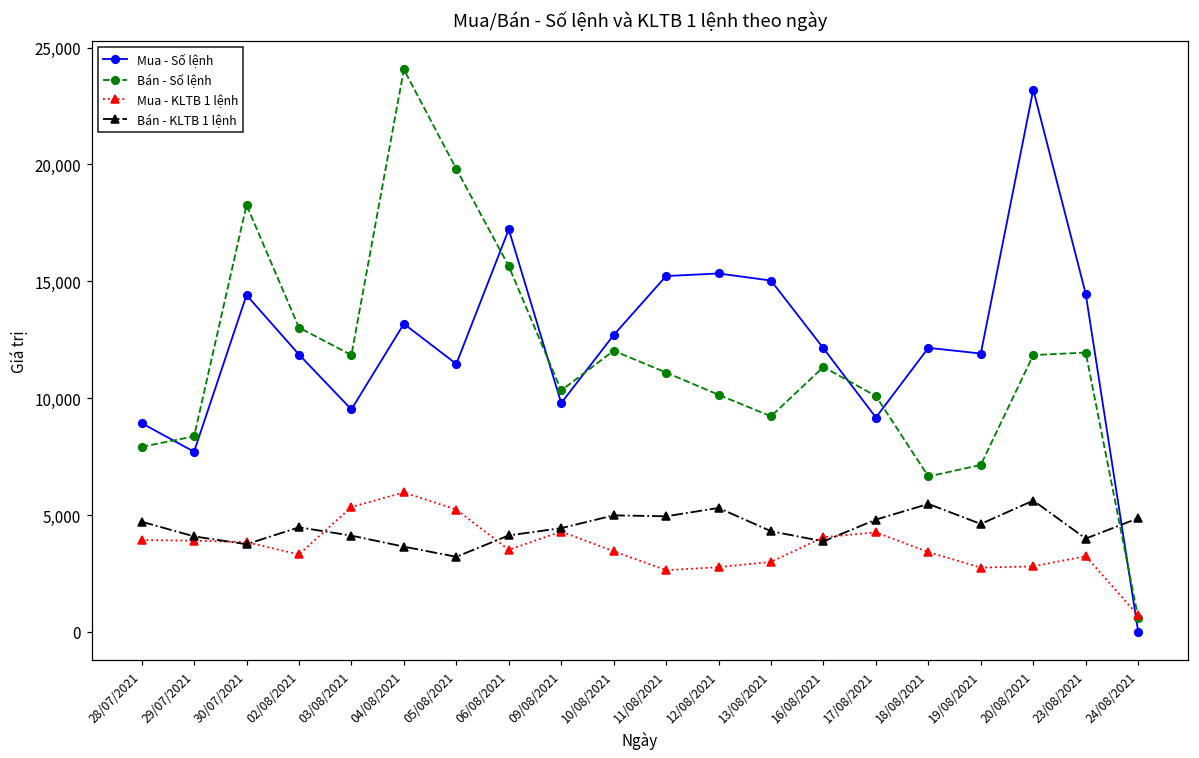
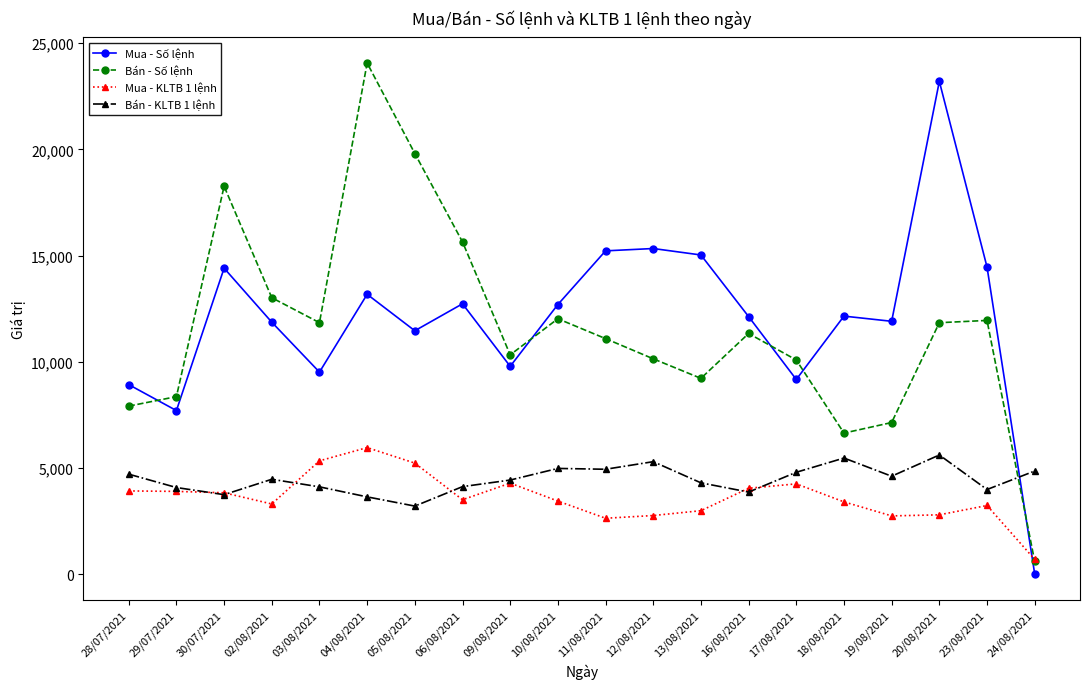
  {
    "Mua - Số lệnh": {
      "28/07/2021": "8,900",
      "29/07/2021": "7,700",
      "30/07/2021": "14,400",
      "02/08/2021": "11,900",
      "03/08/2021": "9,500",
      "04/08/2021": "13,200",
      "05/08/2021": "11,500",
-     "06/08/2021": "17,200",
+     "06/08/2021": "12,700",
      "09/08/2021": "9,800",
      "10/08/2021": "12,700",
      "11/08/2021": "15,200",
      "12/08/2021": "15,300",
      "13/08/2021": "15,000",
      "16/08/2021": "12,100",
      "17/08/2021": "9,200",
      "18/08/2021": "12,200",
      "19/08/2021": "11,900",
      "20/08/2021": "23,200",
      "23/08/2021": "14,500",
      "24/08/2021": "0"
    },
    "Bán - Số lệnh": {
      "28/07/2021": "7,900",
      "29/07/2021": "8,400",
      "30/07/2021": "18,300",
      "02/08/2021": "13,000",
      "03/08/2021": "11,800",
      "04/08/2021": "24,100",
      "05/08/2021": "19,800",
      "06/08/2021": "15,600",
      "09/08/2021": "10,300",
      "10/08/2021": "12,000",
      "11/08/2021": "11,100",
      "12/08/2021": "10,100",
      "13/08/2021": "9,200",
      "16/08/2021": "11,300",
      "17/08/2021": "10,100",
      "18/08/2021": "6,600",
      "19/08/2021": "7,100",
      "20/08/2021": "11,800",
      "23/08/2021": "12,000"
    },
    "Mua - KLTB 1 lệnh": {
      "28/07/2021": "3,900",
      "29/07/2021": "3,900",
      "02/08/2021": "3,300",
      "03/08/2021": "5,300",
      "04/08/2021": "6,000",
      "05/08/2021": "5,200",
      "06/08/2021": "3,500",
      "09/08/2021": "4,300",
      "10/08/2021": "3,400",
      "11/08/2021": "2,600",
      "12/08/2021": "2,800",
      "13/08/2021": "3,000",
      "16/08/2021": "4,100",
      "17/08/2021": "4,300",
      "18/08/2021": "3,400",
      "19/08/2021": "2,700",
      "20/08/2021": "2,800",
      "23/08/2021": "3,200"
    },
    "Bán - KLTB 1 lệnh": {
      "28/07/2021": "4,700",
      "29/07/2021": "4,100",
      "02/08/2021": "4,500",
      "03/08/2021": "4,100",
      "04/08/2021": "3,600",
      "05/08/2021": "3,200",
      "06/08/2021": "4,100",
      "09/08/2021": "4,400",
      "10/08/2021": "5,000",
      "11/08/2021": "4,900",
      "12/08/2021": "5,300",
      "13/08/2021": "4,300",
      "16/08/2021": "3,900",
      "17/08/2021": "4,800",
      "18/08/2021": "5,500",
      "19/08/2021": "4,600",
      "20/08/2021": "5,600",
      "23/08/2021": "4,000",
      "24/08/2021": "4,900"
    }
  }
